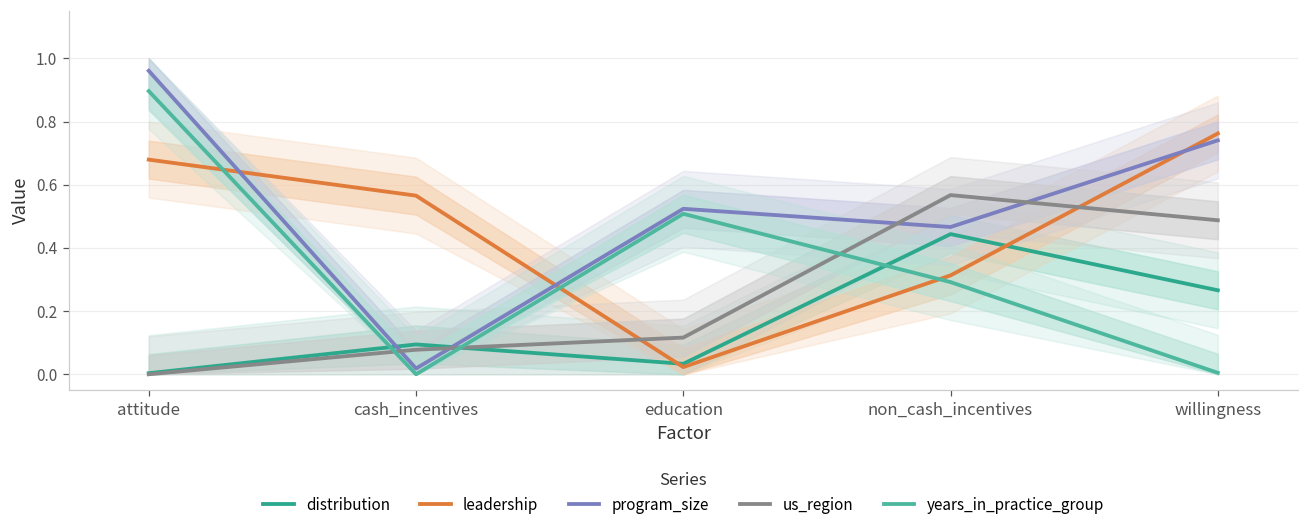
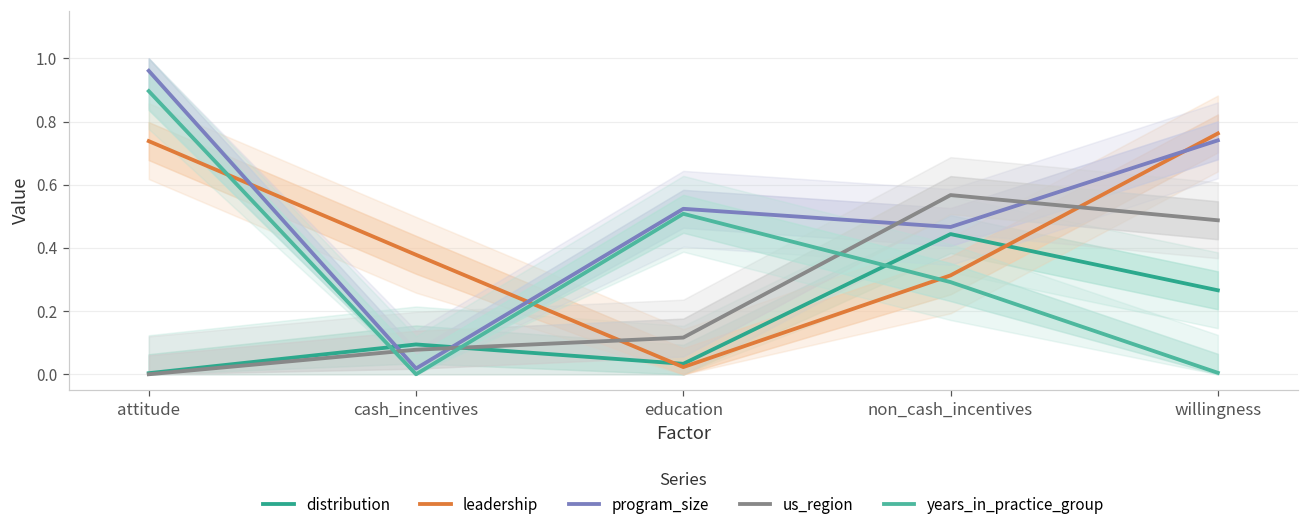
  {
    "leadership": {
-     "attitude": 0.68,
-     "cash_incentives": 0.57,
+     "attitude": 0.74,
+     "cash_incentives": 0.38,
      "education": 0.02,
      "non_cash_incentives": 0.31,
      "willingness": 0.76
    }
  }
